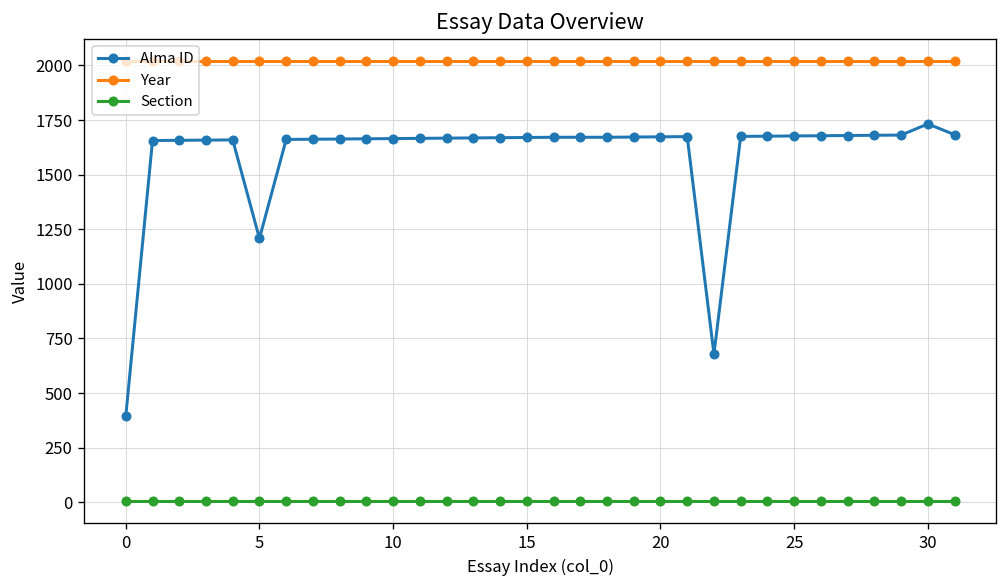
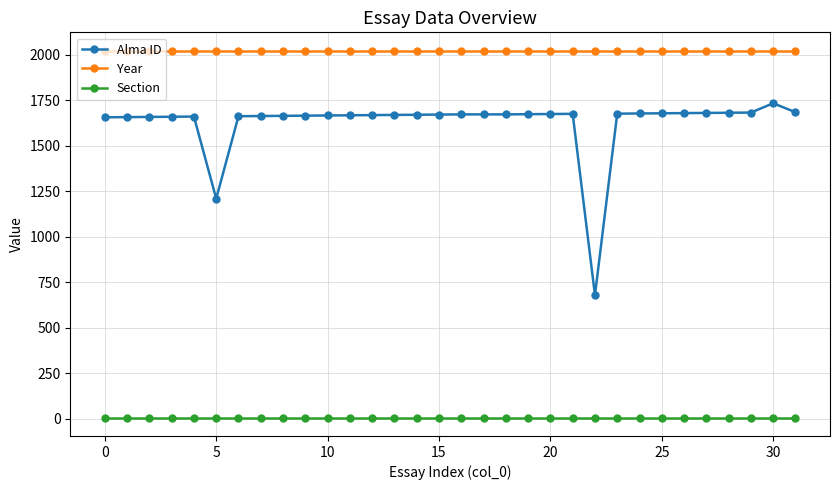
  {
    "Alma ID": {
-     "0": 390,
+     "0": 1660,
      "5": 1210,
      "10": 1670,
      "15": 1670,
      "20": 1670,
      "25": 1680,
      "30": 1730
    },
    "Year": {
      "5": 2020,
      "10": 2020,
      "15": 2020,
      "20": 2020,
      "25": 2020,
      "30": 2020
    },
    "Section": {
      "0": 10,
      "5": 10,
      "10": 10,
      "15": 10,
      "20": 10,
      "25": 10,
      "30": 10
    }
  }
